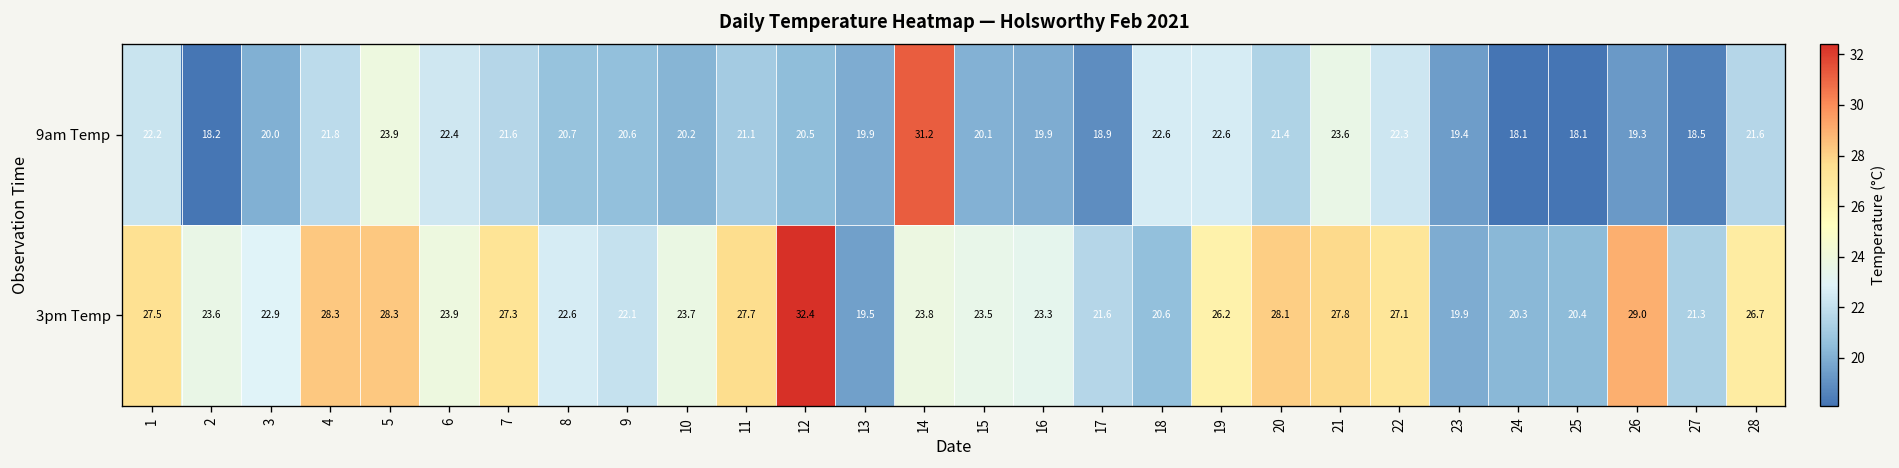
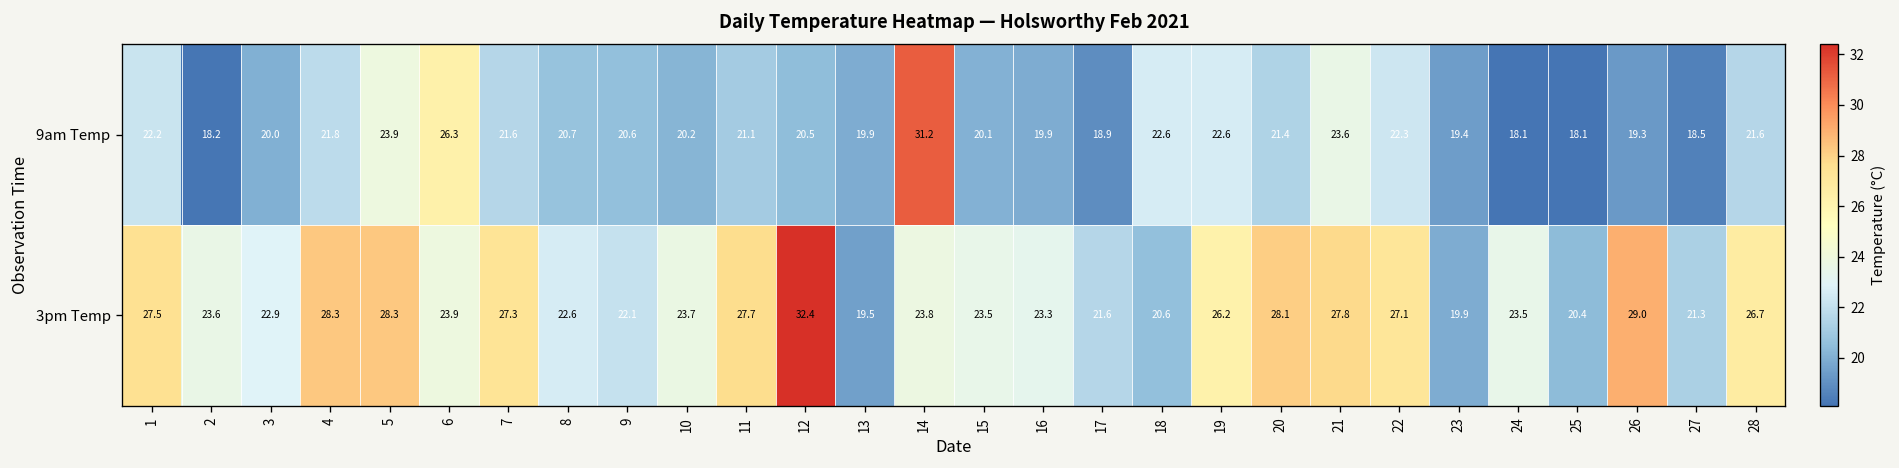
  {
    "9am Temp": {
      "1": 22.2,
      "2": 18.2,
      "3": 20.0,
      "4": 21.8,
      "5": 23.9,
-     "6": 22.4,
+     "6": 26.3,
      "7": 21.6,
      "8": 20.7,
      "9": 20.6,
      "10": 20.2,
      "11": 21.1,
      "12": 20.5,
      "13": 19.9,
      "14": 31.2,
      "15": 20.1,
      "16": 19.9,
      "17": 18.9,
      "18": 22.6,
      "19": 22.6,
      "20": 21.4,
      "21": 23.6,
      "22": 22.3,
      "23": 19.4,
      "24": 18.1,
      "25": 18.1,
      "26": 19.3,
      "27": 18.5,
      "28": 21.6
    },
    "3pm Temp": {
      "1": 27.5,
      "2": 23.6,
      "3": 22.9,
      "4": 28.3,
      "5": 28.3,
      "6": 23.9,
      "7": 27.3,
      "8": 22.6,
      "9": 22.1,
      "10": 23.7,
      "11": 27.7,
      "12": 32.4,
      "13": 19.5,
      "14": 23.8,
      "15": 23.5,
      "16": 23.3,
      "17": 21.6,
      "18": 20.6,
      "19": 26.2,
      "20": 28.1,
      "21": 27.8,
      "22": 27.1,
      "23": 19.9,
-     "24": 20.3,
+     "24": 23.5,
      "25": 20.4,
      "26": 29.0,
      "27": 21.3,
      "28": 26.7
    }
  }
